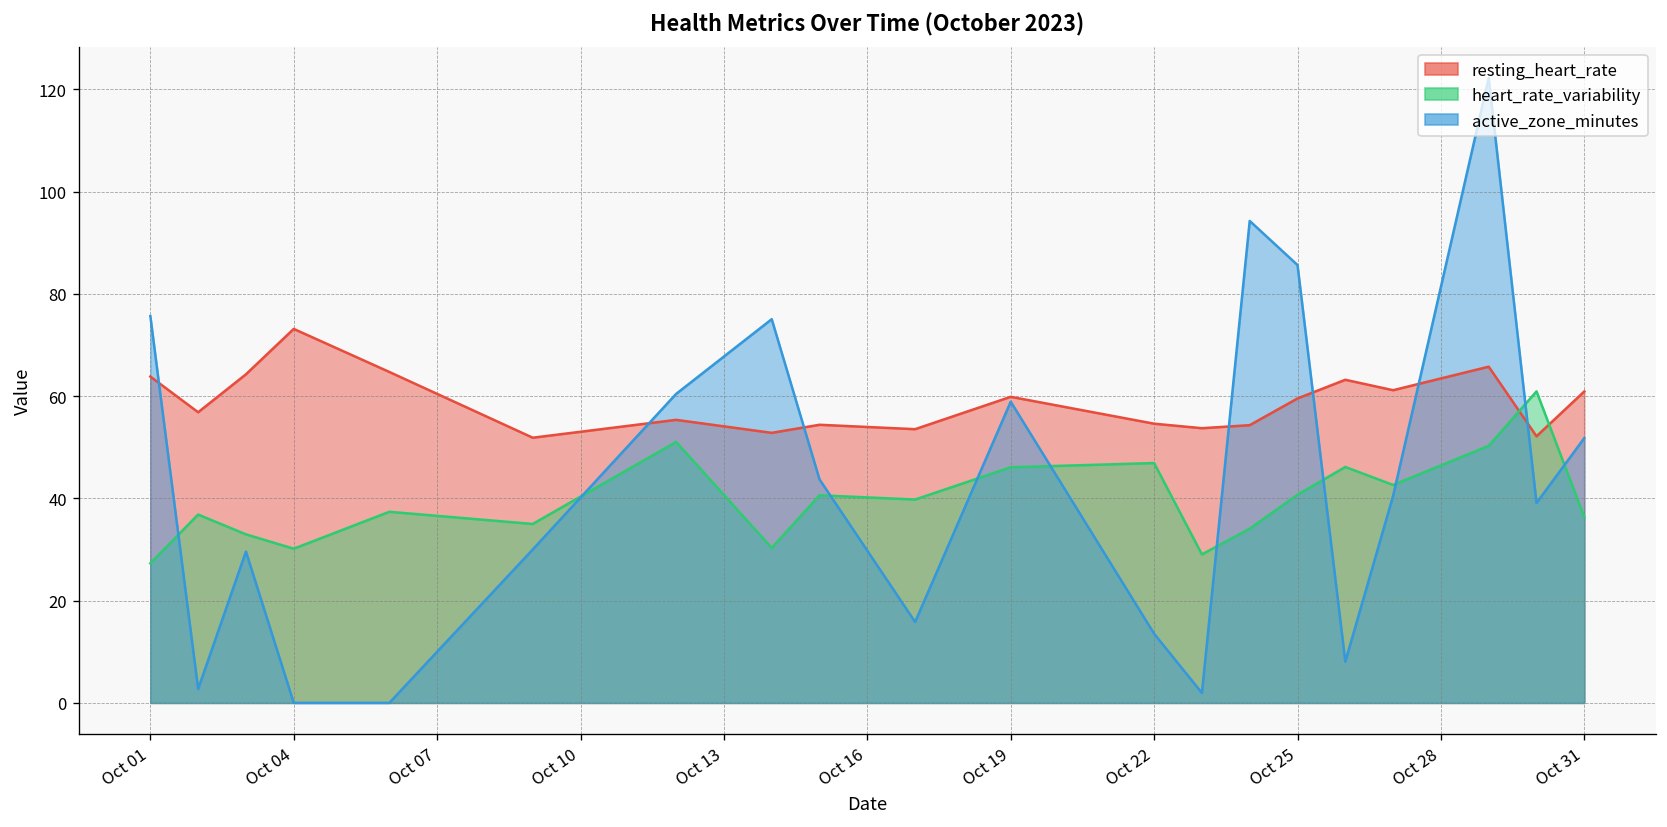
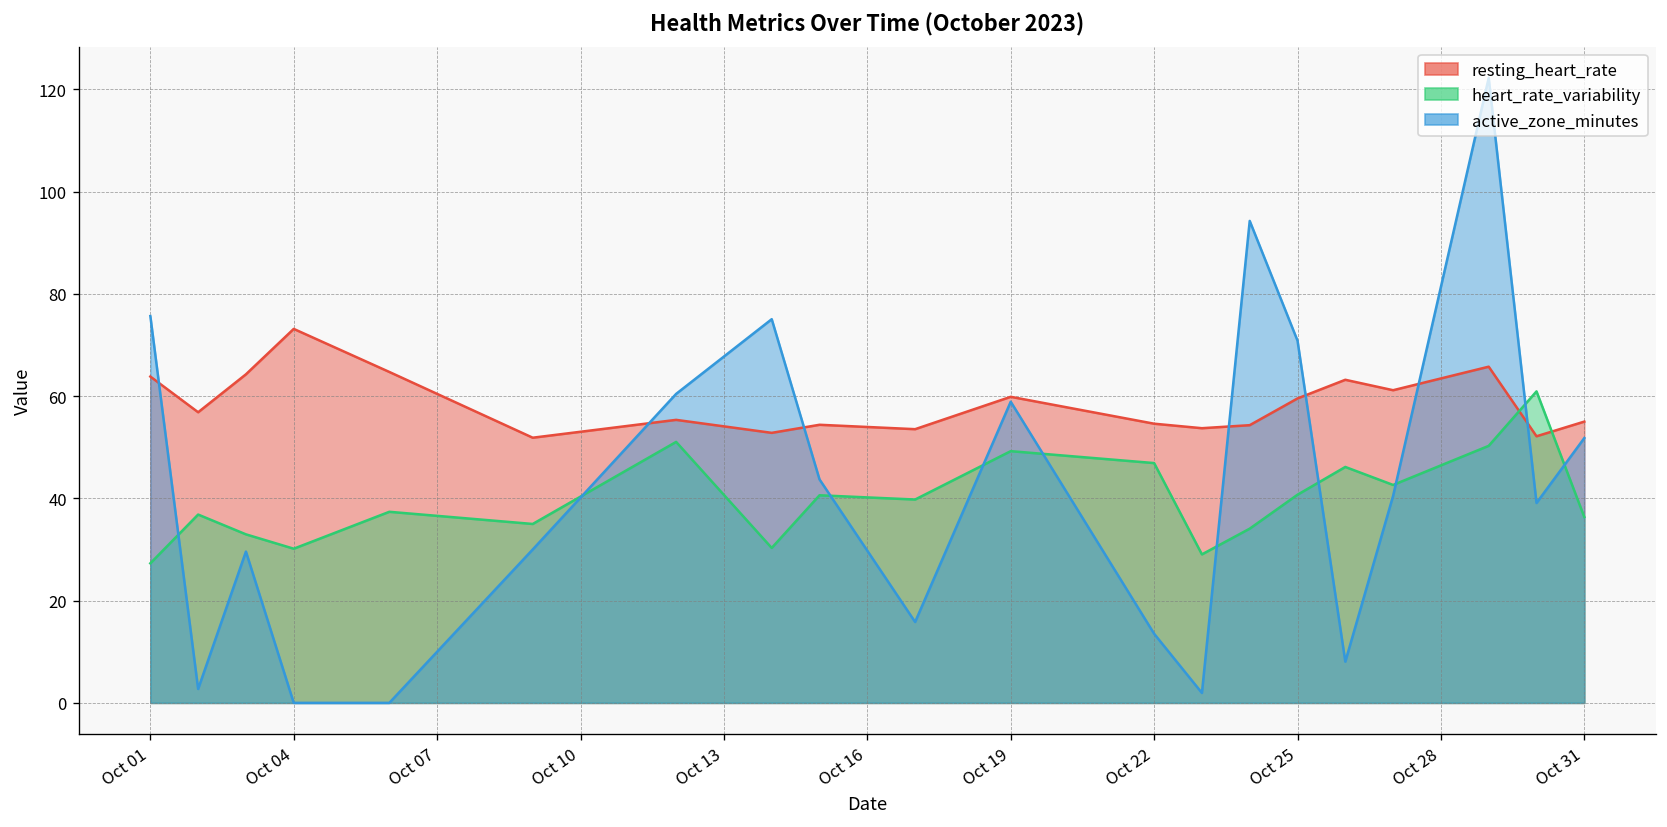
  {
    "resting_heart_rate": {
      "Oct 01": 64,
      "Oct 04": 73,
      "Oct 19": 60,
      "Oct 22": 55,
      "Oct 25": 60,
-     "Oct 31": 61
+     "Oct 31": 55
    },
    "heart_rate_variability": {
      "Oct 01": 27,
      "Oct 04": 30,
-     "Oct 19": 46,
+     "Oct 19": 49,
      "Oct 22": 47,
      "Oct 25": 41,
      "Oct 31": 36
    },
    "active_zone_minutes": {
      "Oct 01": 76,
      "Oct 04": 0,
      "Oct 19": 59,
      "Oct 22": 14,
-     "Oct 25": 86,
+     "Oct 25": 71,
      "Oct 31": 52
    }
  }
